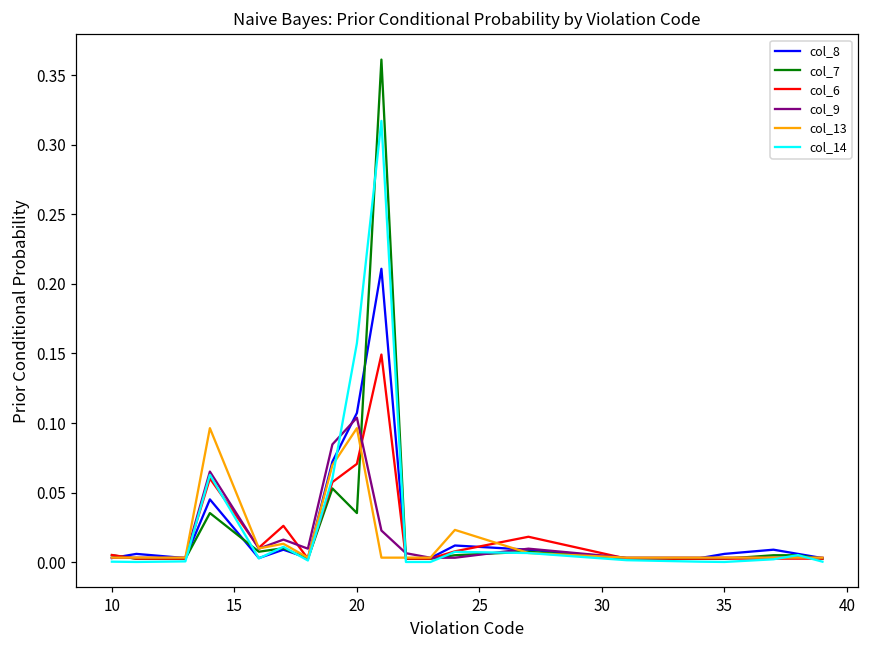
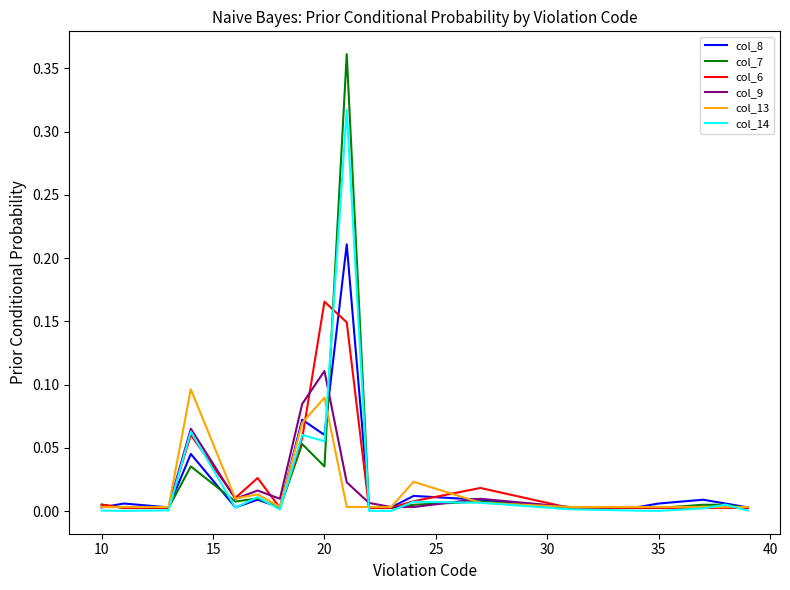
  {
    "col_8": {
-     "20": 0.107,
+     "20": 0.060,
      "35": 0.006
    },
    "col_7": {
      "20": 0.035
    },
    "col_6": {
-     "20": 0.071
+     "20": 0.166
    },
    "col_9": {
-     "20": 0.104
+     "20": 0.111
    },
    "col_13": {
-     "20": 0.096
+     "20": 0.090
    },
    "col_14": {
      "10": 0.000,
-     "20": 0.157,
+     "20": 0.055,
      "35": 0.000
    }
  }
